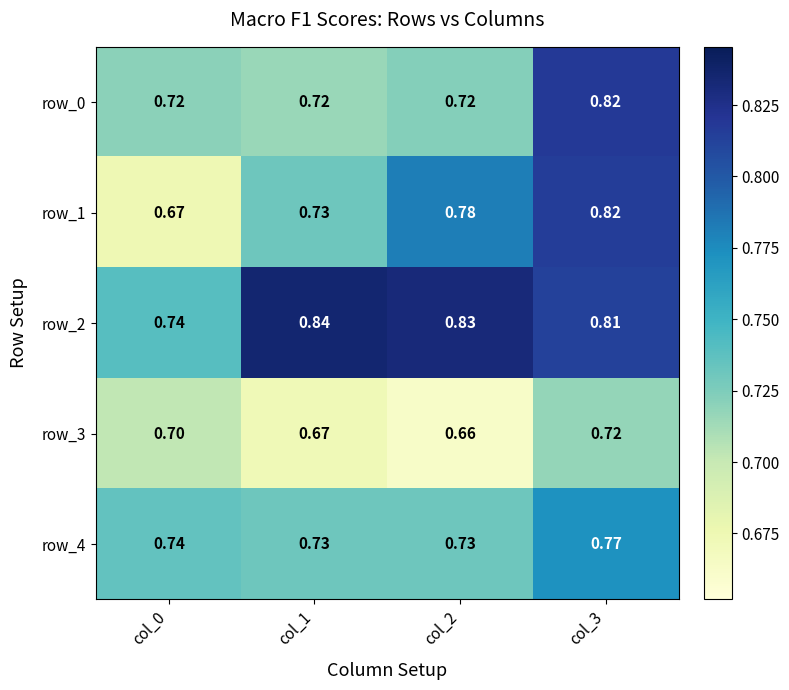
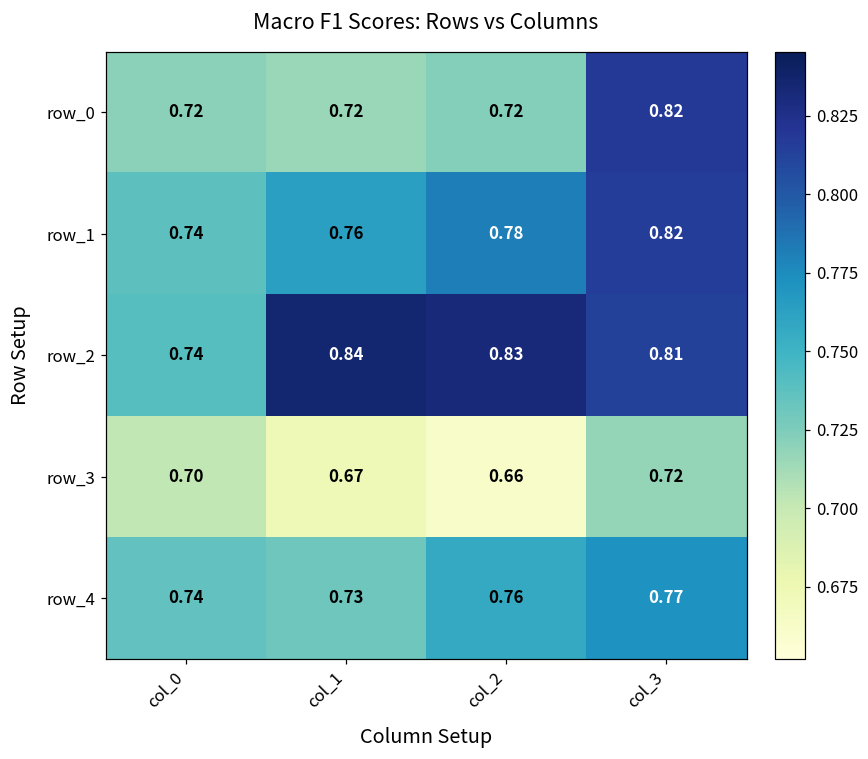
  {
    "row_0": {
      "col_0": 0.72,
      "col_1": 0.72,
      "col_2": 0.72,
      "col_3": 0.82
    },
    "row_1": {
-     "col_0": 0.67,
-     "col_1": 0.73,
+     "col_0": 0.74,
+     "col_1": 0.76,
      "col_2": 0.78,
      "col_3": 0.82
    },
    "row_2": {
      "col_0": 0.74,
      "col_1": 0.84,
      "col_2": 0.83,
      "col_3": 0.81
    },
    "row_3": {
      "col_0": 0.70,
      "col_1": 0.67,
      "col_2": 0.66,
      "col_3": 0.72
    },
    "row_4": {
      "col_0": 0.74,
      "col_1": 0.73,
-     "col_2": 0.73,
+     "col_2": 0.76,
      "col_3": 0.77
    }
  }
